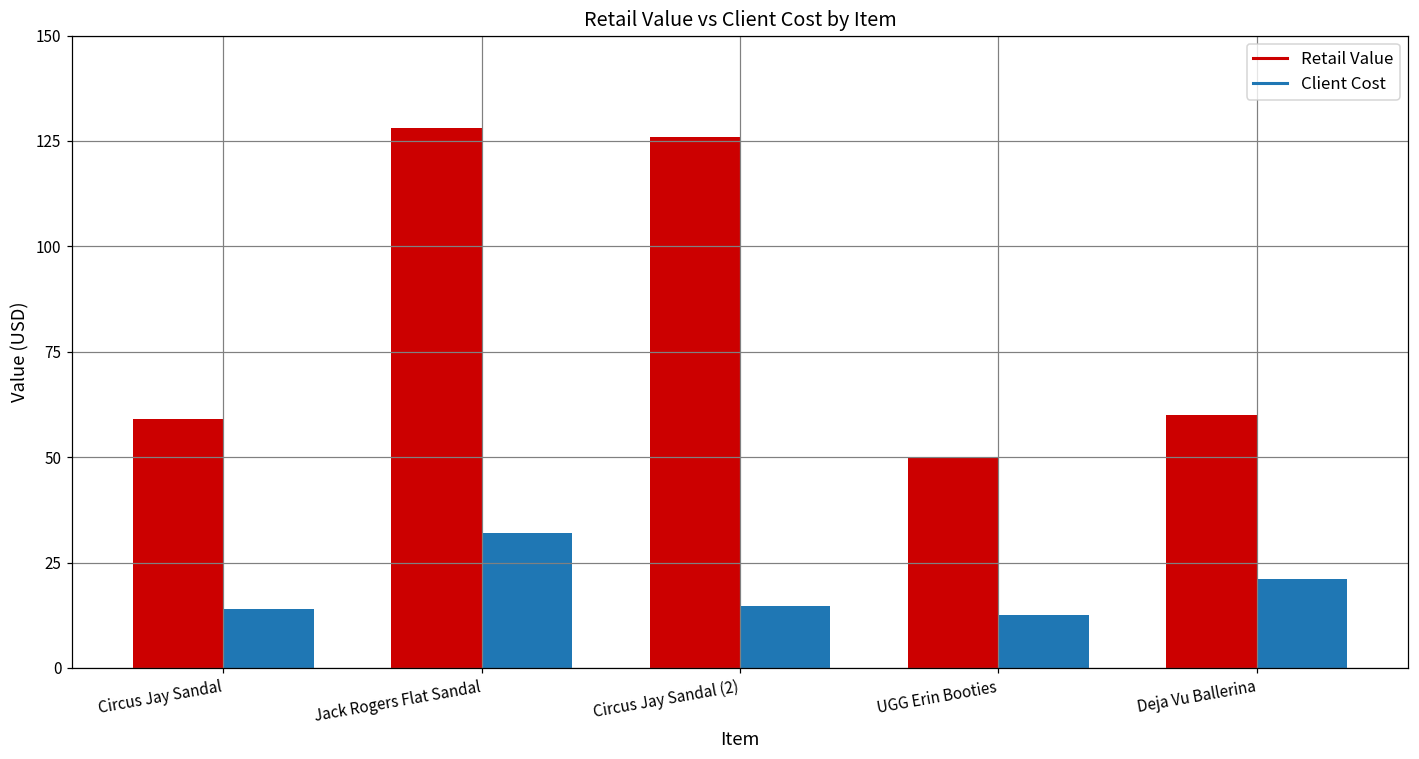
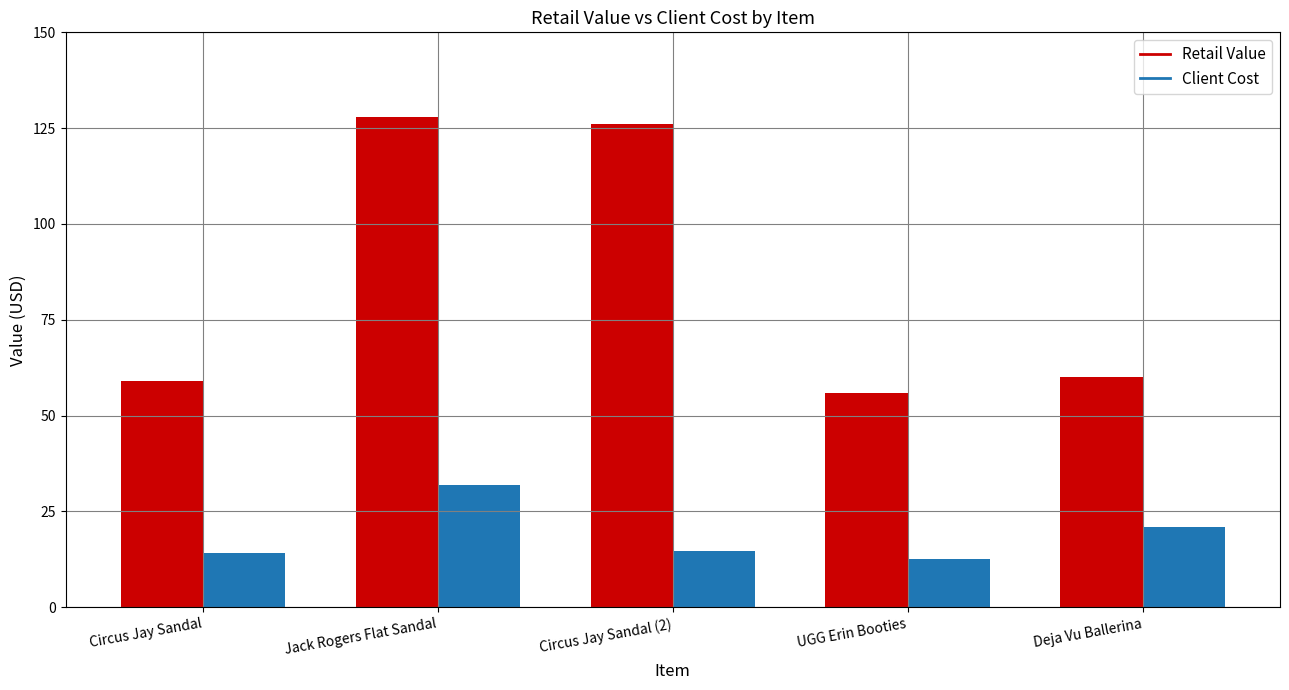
  {
    "Retail Value": {
      "Circus Jay Sandal": 59,
      "Jack Rogers Flat Sandal": 128,
      "Circus Jay Sandal (2)": 126,
-     "UGG Erin Booties": 50,
+     "UGG Erin Booties": 56,
      "Deja Vu Ballerina": 60
    },
    "Client Cost": {
      "Circus Jay Sandal": 14,
      "Jack Rogers Flat Sandal": 32,
      "Circus Jay Sandal (2)": 15,
      "UGG Erin Booties": 13,
      "Deja Vu Ballerina": 21
    }
  }
